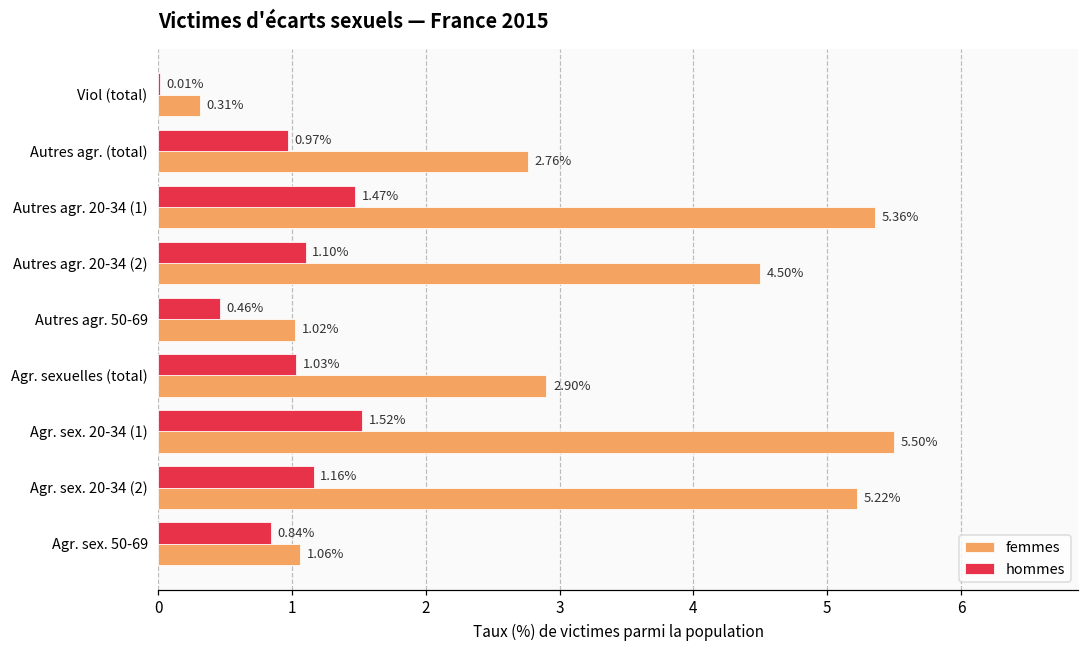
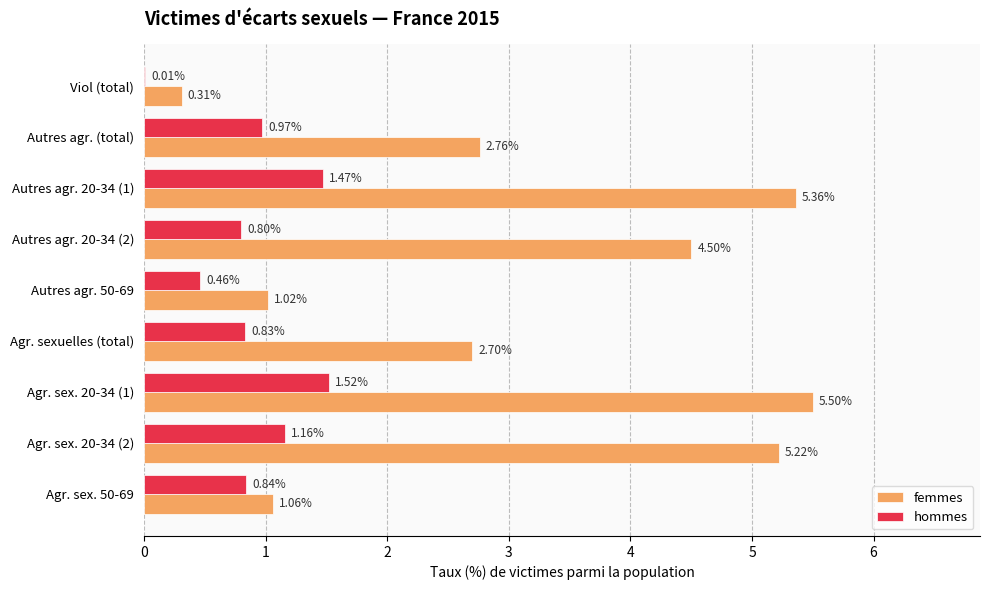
  {
    "femmes": {
      "Viol (total)": "0.31%",
      "Autres agr. (total)": "2.76%",
      "Autres agr. 20-34 (1)": "5.36%",
      "Autres agr. 20-34 (2)": "4.50%",
      "Autres agr. 50-69": "1.02%",
-     "Agr. sexuelles (total)": "2.90%",
+     "Agr. sexuelles (total)": "2.70%",
      "Agr. sex. 20-34 (1)": "5.50%",
      "Agr. sex. 20-34 (2)": "5.22%",
      "Agr. sex. 50-69": "1.06%"
    },
    "hommes": {
      "Viol (total)": "0.01%",
      "Autres agr. (total)": "0.97%",
      "Autres agr. 20-34 (1)": "1.47%",
-     "Autres agr. 20-34 (2)": "1.10%",
+     "Autres agr. 20-34 (2)": "0.80%",
      "Autres agr. 50-69": "0.46%",
-     "Agr. sexuelles (total)": "1.03%",
+     "Agr. sexuelles (total)": "0.83%",
      "Agr. sex. 20-34 (1)": "1.52%",
      "Agr. sex. 20-34 (2)": "1.16%",
      "Agr. sex. 50-69": "0.84%"
    }
  }
